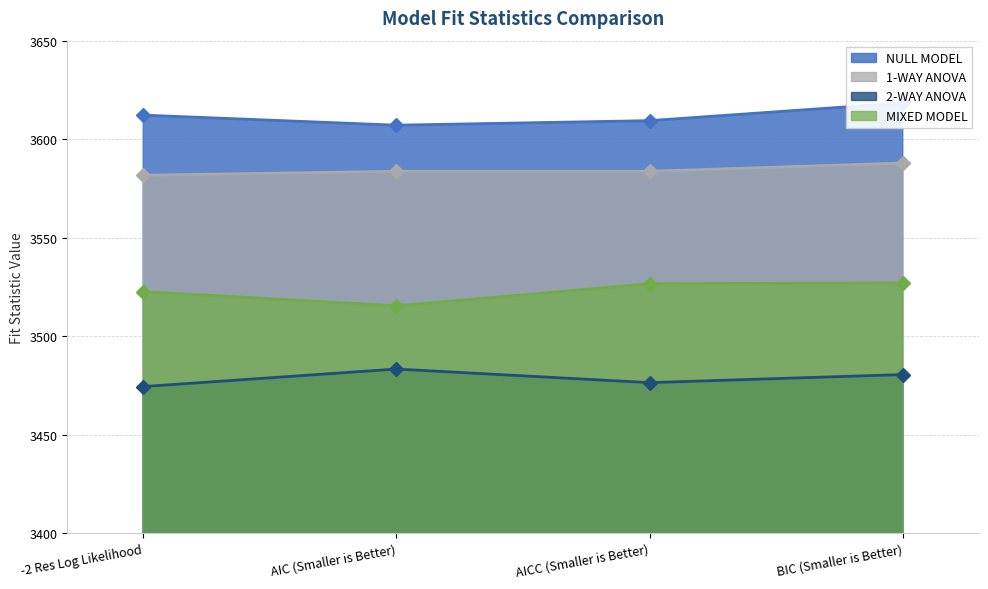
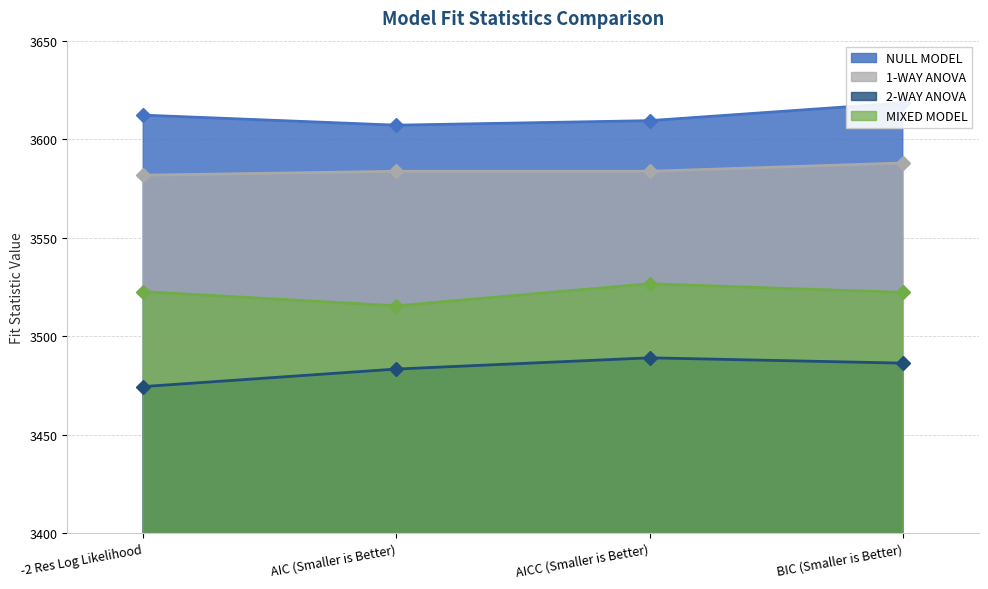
  {
    "NULL MODEL": {
      "-2 Res Log Likelihood": 3612,
      "AIC (Smaller is Better)": 3607,
      "AICC (Smaller is Better)": 3609
    },
    "1-WAY ANOVA": {
      "-2 Res Log Likelihood": 3582,
      "AIC (Smaller is Better)": 3584,
      "AICC (Smaller is Better)": 3584,
      "BIC (Smaller is Better)": 3588
    },
    "2-WAY ANOVA": {
      "-2 Res Log Likelihood": 3474,
      "AIC (Smaller is Better)": 3483,
-     "AICC (Smaller is Better)": 3476,
-     "BIC (Smaller is Better)": 3481
+     "AICC (Smaller is Better)": 3489,
+     "BIC (Smaller is Better)": 3486
    },
    "MIXED MODEL": {
      "-2 Res Log Likelihood": 3523,
      "AIC (Smaller is Better)": 3515,
      "AICC (Smaller is Better)": 3527,
-     "BIC (Smaller is Better)": 3527
+     "BIC (Smaller is Better)": 3522
    }
  }
